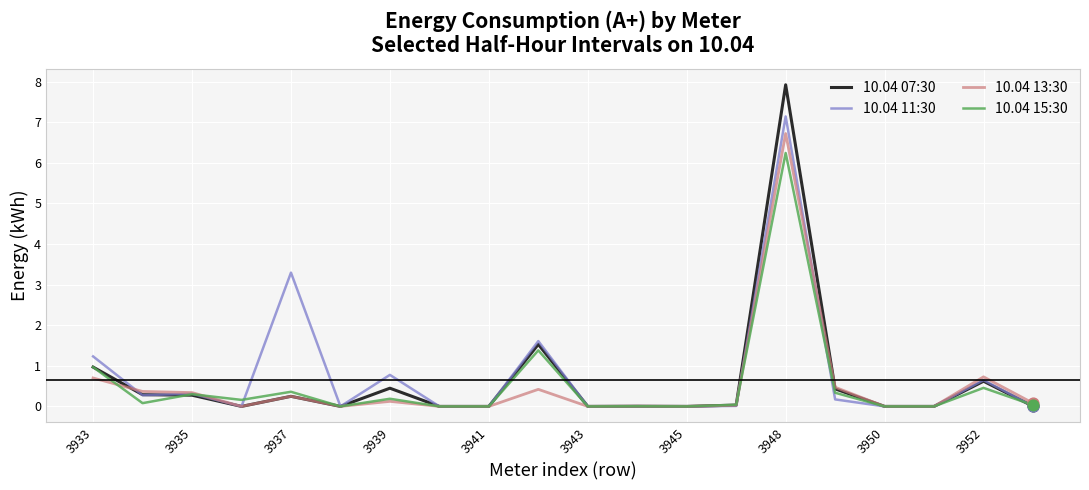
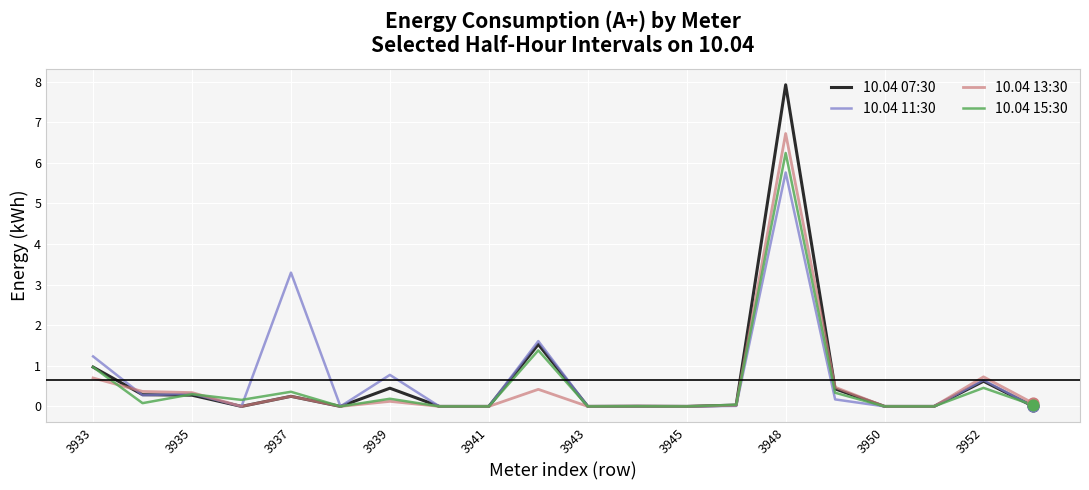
  {
    "10.04 11:30": {
      "3933": 1.2,
      "3937": 3.3,
      "3939": 0.8,
-     "3948": 7.1
+     "3948": 5.8
    }
  }
